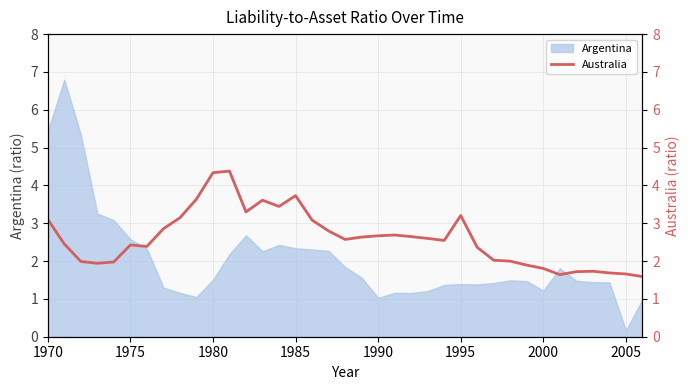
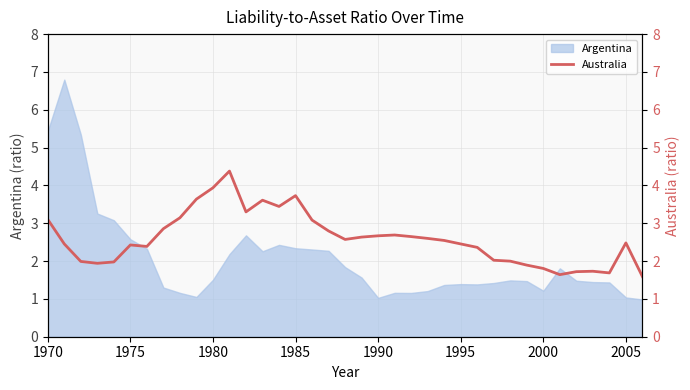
  {
    "Argentina": {
      "1970": 5.4,
      "1975": 2.6,
      "1980": 1.5,
      "1985": 2.3,
      "1990": 1.0,
      "1995": 1.4,
      "2000": 1.2,
-     "2005": 0.2
+     "2005": 1.0
    },
    "Australia": {
      "1970": 3.1,
      "1975": 2.4,
-     "1980": 4.3,
+     "1980": 3.9,
      "1985": 3.7,
      "1990": 2.7,
-     "1995": 3.2,
+     "1995": 2.5,
      "2000": 1.8,
-     "2005": 1.7
+     "2005": 2.5
    }
  }
